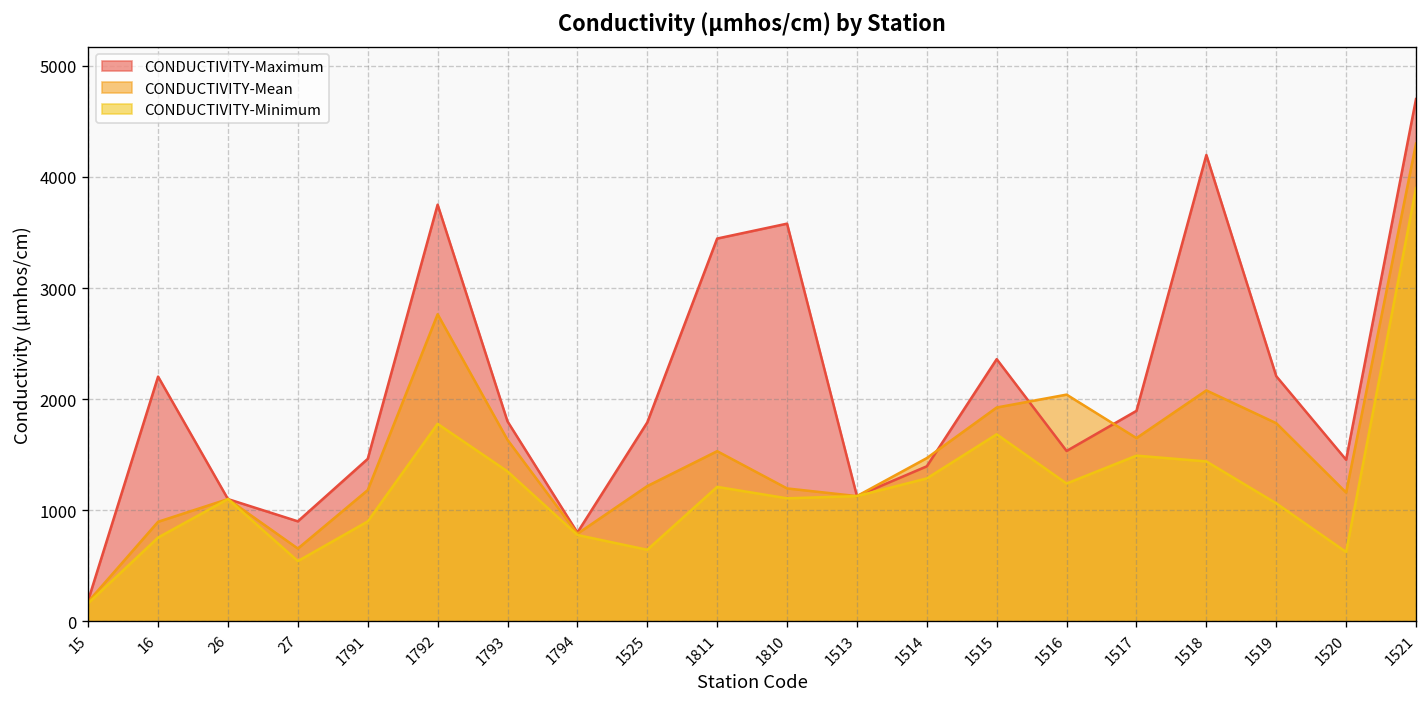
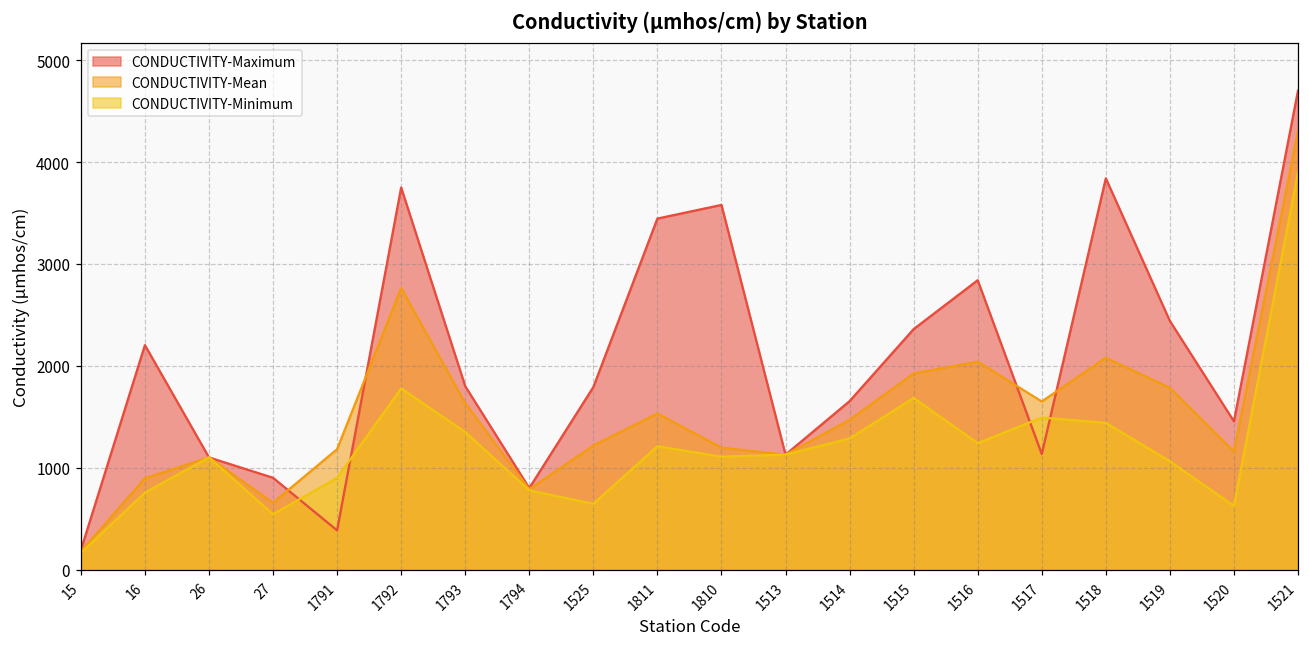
  {
    "CONDUCTIVITY-Maximum": {
      "16": 2200,
      "27": 900,
-     "1791": 1500,
+     "1791": 400,
      "1792": 3800,
      "1793": 1800,
      "1525": 1800,
      "1811": 3400,
      "1810": 3600,
-     "1514": 1400,
+     "1514": 1700,
      "1515": 2400,
-     "1516": 1500,
-     "1517": 1900,
-     "1518": 4200,
-     "1519": 2200,
+     "1516": 2800,
+     "1517": 1100,
+     "1518": 3800,
+     "1519": 2400,
      "1520": 1500,
      "1521": 4700
    }
  }
